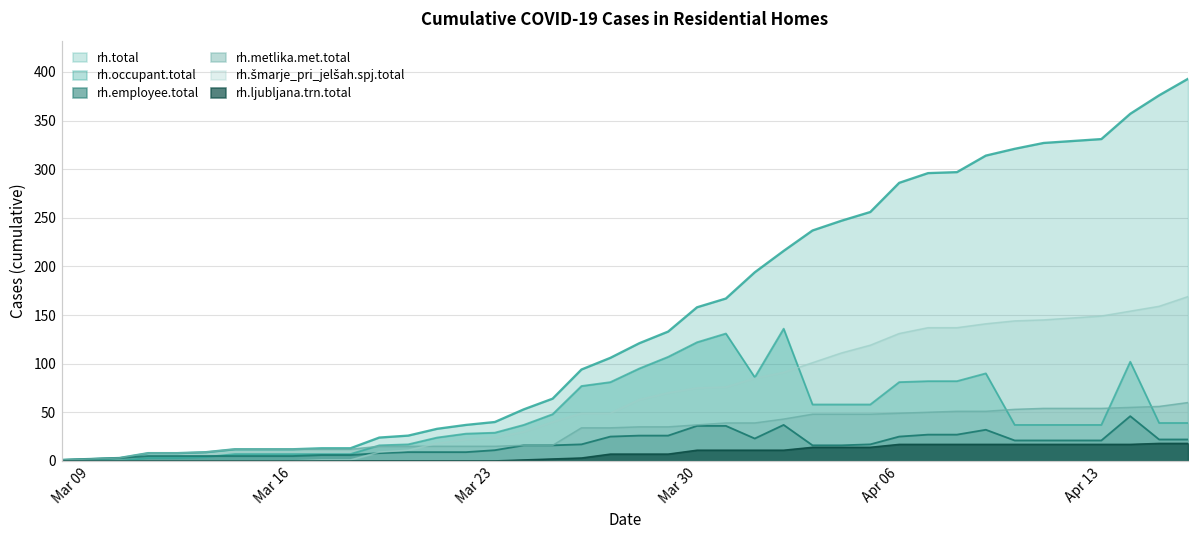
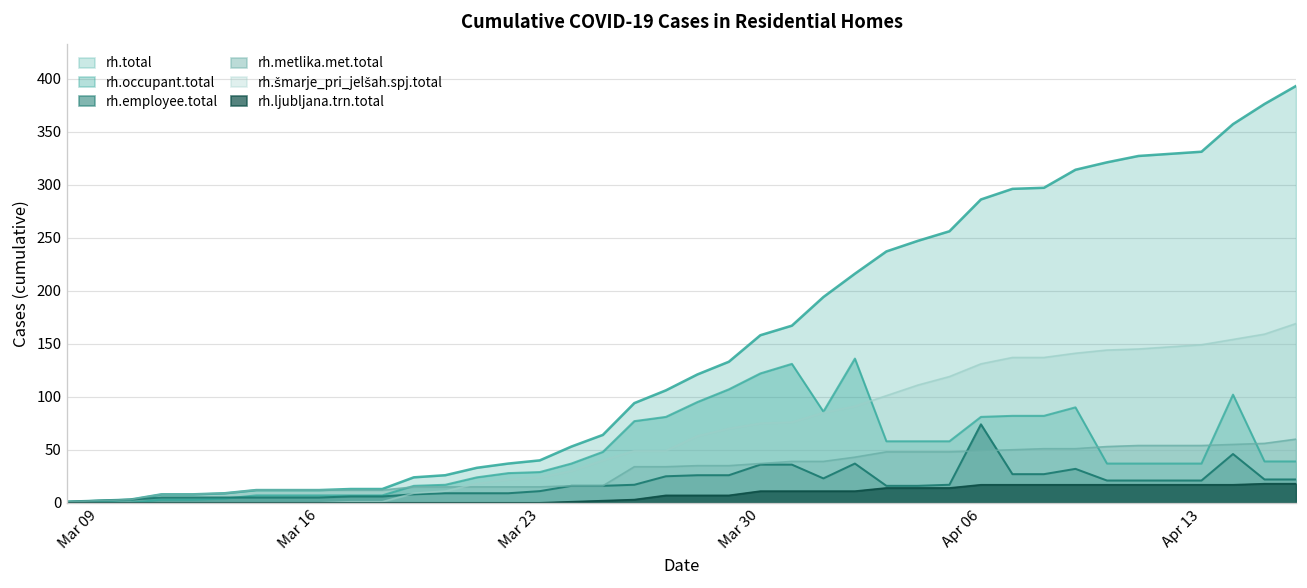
  {
    "rh.employee.total": {
      "Mar 23": 10,
-     "Apr 06": 30,
+     "Apr 06": 70,
      "Apr 13": 20
    },
    "rh.ljubljana.trn.total": {
      "Mar 23": 0,
      "Mar 30": 10,
      "Apr 06": 20,
      "Apr 13": 20
    }
  }
